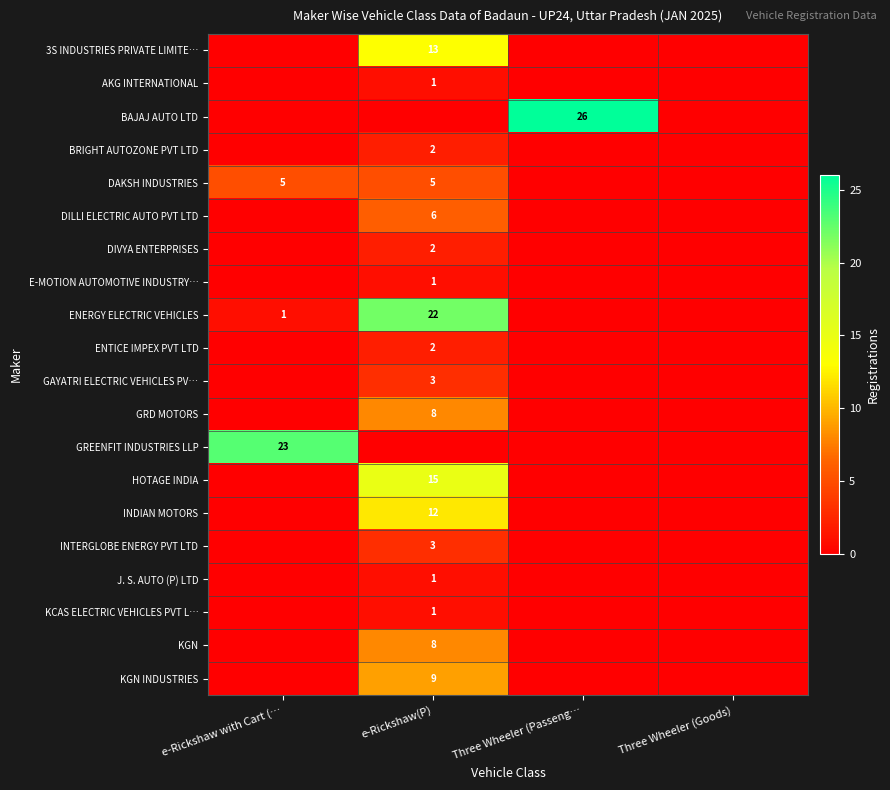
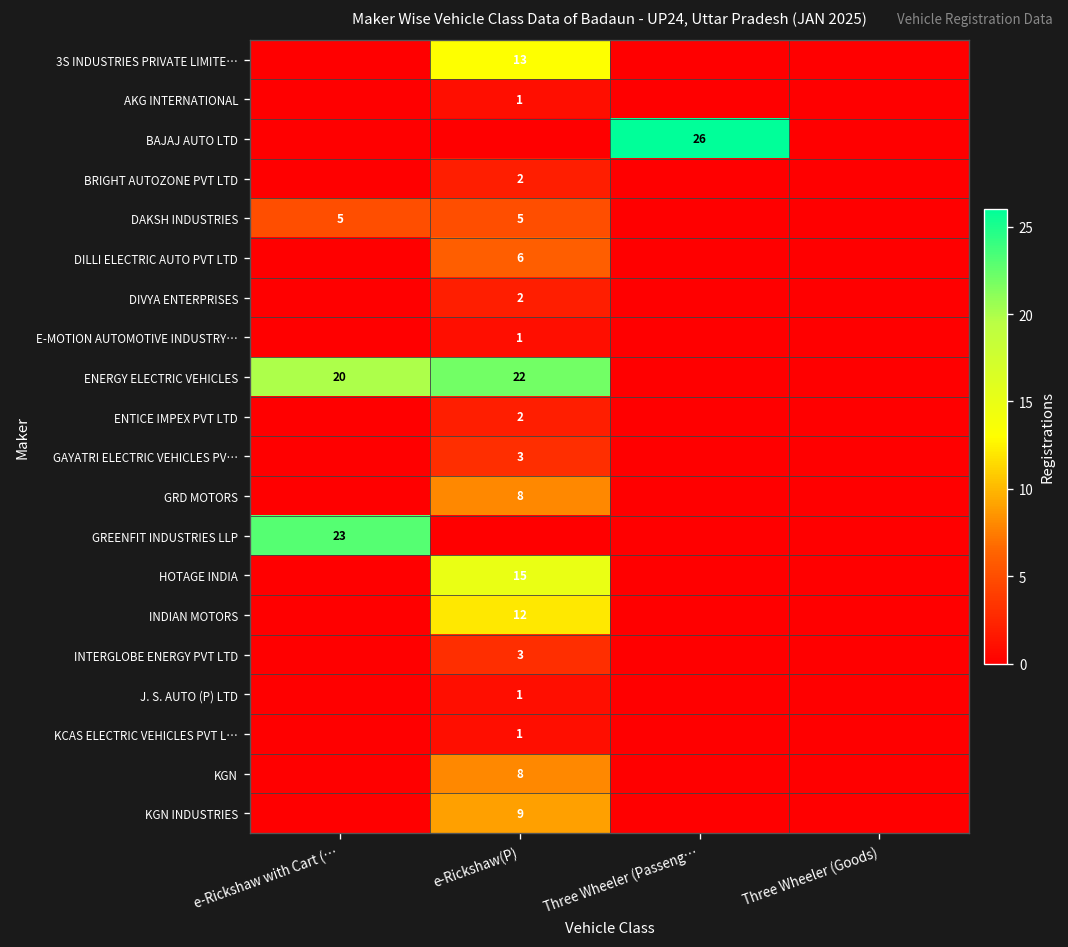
  {
    "3S INDUSTRIES PRIVATE LIMITE…": {
      "e-Rickshaw(P)": 13
    },
    "AKG INTERNATIONAL": {
      "e-Rickshaw(P)": 1
    },
    "BAJAJ AUTO LTD": {
      "Three Wheeler (Passeng…": 26
    },
    "BRIGHT AUTOZONE PVT LTD": {
      "e-Rickshaw(P)": 2
    },
    "DAKSH INDUSTRIES": {
      "e-Rickshaw with Cart (…": 5,
      "e-Rickshaw(P)": 5
    },
    "DILLI ELECTRIC AUTO PVT LTD": {
      "e-Rickshaw(P)": 6
    },
    "DIVYA ENTERPRISES": {
      "e-Rickshaw(P)": 2
    },
    "E-MOTION AUTOMOTIVE INDUSTRY…": {
      "e-Rickshaw(P)": 1
    },
    "ENERGY ELECTRIC VEHICLES": {
-     "e-Rickshaw with Cart (…": 1,
+     "e-Rickshaw with Cart (…": 20,
      "e-Rickshaw(P)": 22
    },
    "ENTICE IMPEX PVT LTD": {
      "e-Rickshaw(P)": 2
    },
    "GAYATRI ELECTRIC VEHICLES PV…": {
      "e-Rickshaw(P)": 3
    },
    "GRD MOTORS": {
      "e-Rickshaw(P)": 8
    },
    "GREENFIT INDUSTRIES LLP": {
      "e-Rickshaw with Cart (…": 23
    },
    "HOTAGE INDIA": {
      "e-Rickshaw(P)": 15
    },
    "INDIAN MOTORS": {
      "e-Rickshaw(P)": 12
    },
    "INTERGLOBE ENERGY PVT LTD": {
      "e-Rickshaw(P)": 3
    },
    "J. S. AUTO (P) LTD": {
      "e-Rickshaw(P)": 1
    },
    "KCAS ELECTRIC VEHICLES PVT L…": {
      "e-Rickshaw(P)": 1
    },
    "KGN": {
      "e-Rickshaw(P)": 8
    },
    "KGN INDUSTRIES": {
      "e-Rickshaw(P)": 9
    }
  }
